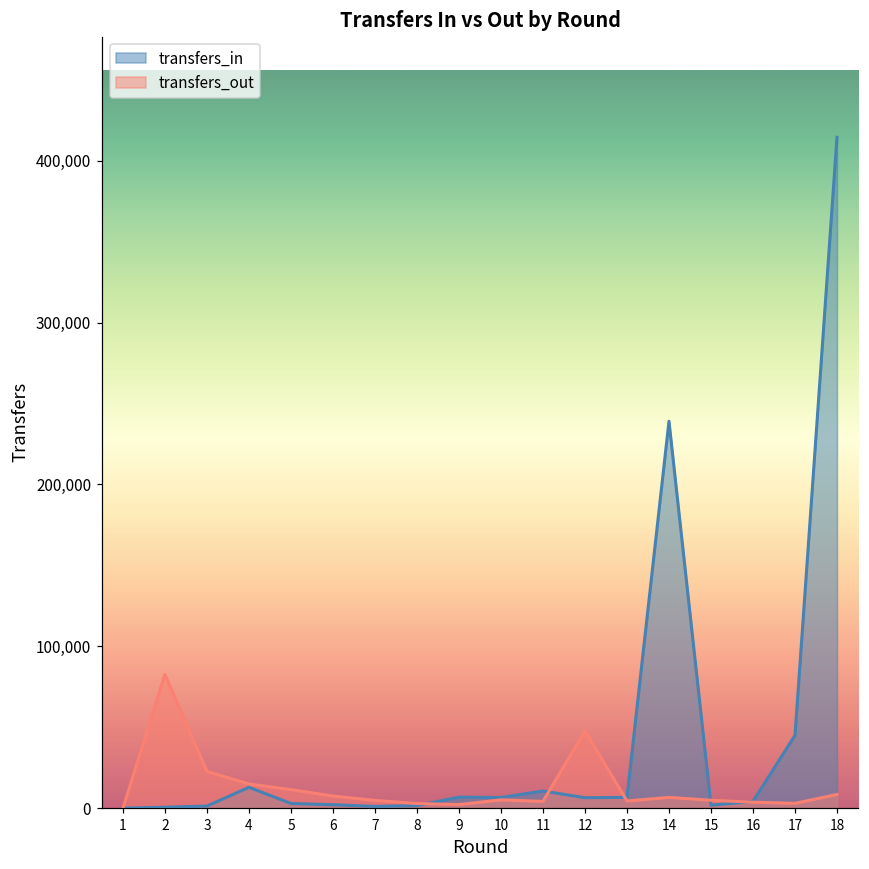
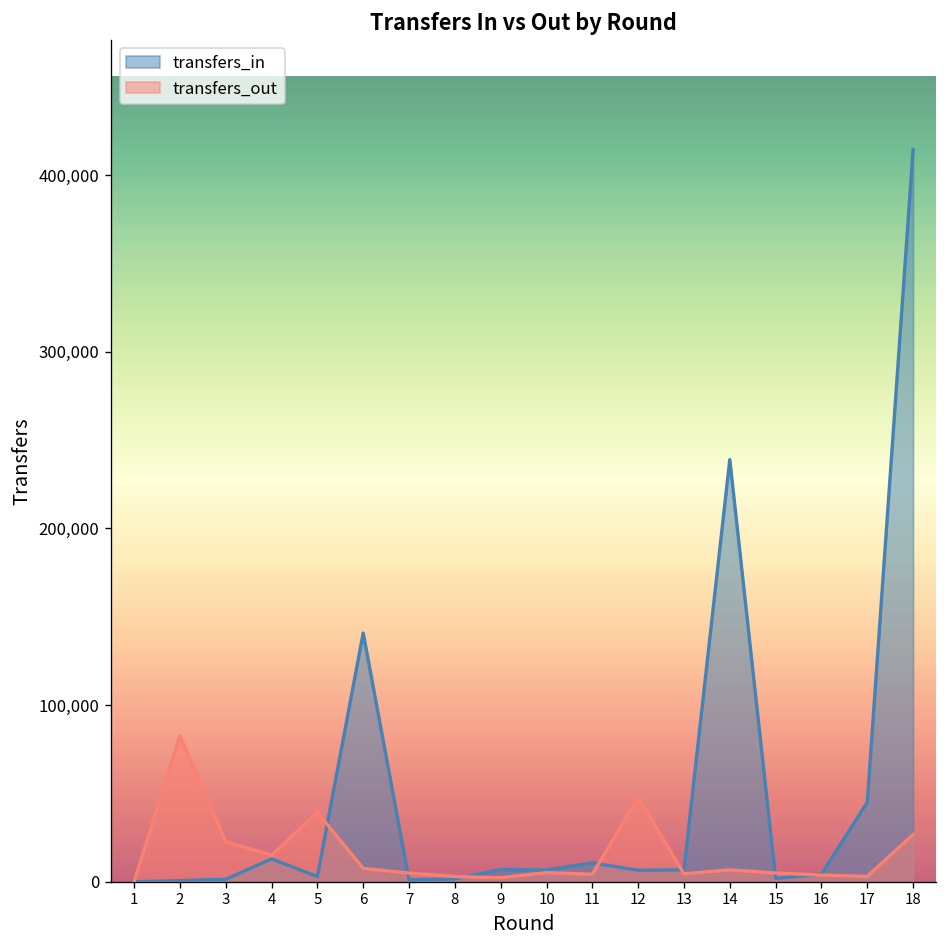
  {
    "transfers_in": {
      "2": "1,000",
      "3": "1,000",
      "4": "13,000",
      "5": "3,000",
-     "6": "2,000",
+     "6": "141,000",
      "7": "1,000",
      "9": "7,000",
      "11": "11,000",
      "12": "6,000",
      "13": "7,000",
      "14": "239,000",
      "15": "2,000",
      "17": "45,000",
      "18": "414,000"
    },
    "transfers_out": {
      "2": "83,000",
      "3": "23,000",
      "4": "15,000",
-     "5": "11,000",
+     "5": "39,000",
      "6": "8,000",
      "7": "5,000",
      "9": "2,000",
      "11": "4,000",
      "12": "48,000",
      "13": "4,000",
      "14": "7,000",
      "15": "5,000",
      "17": "3,000",
-     "18": "8,000"
+     "18": "27,000"
    }
  }
